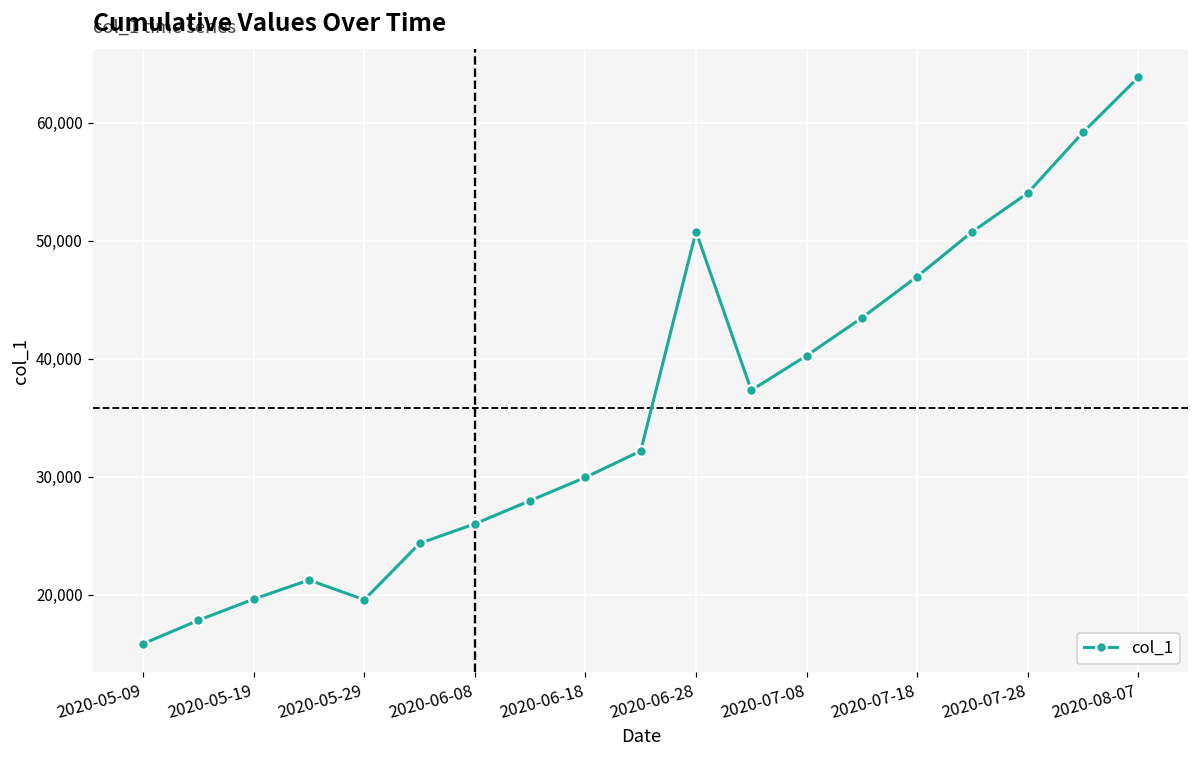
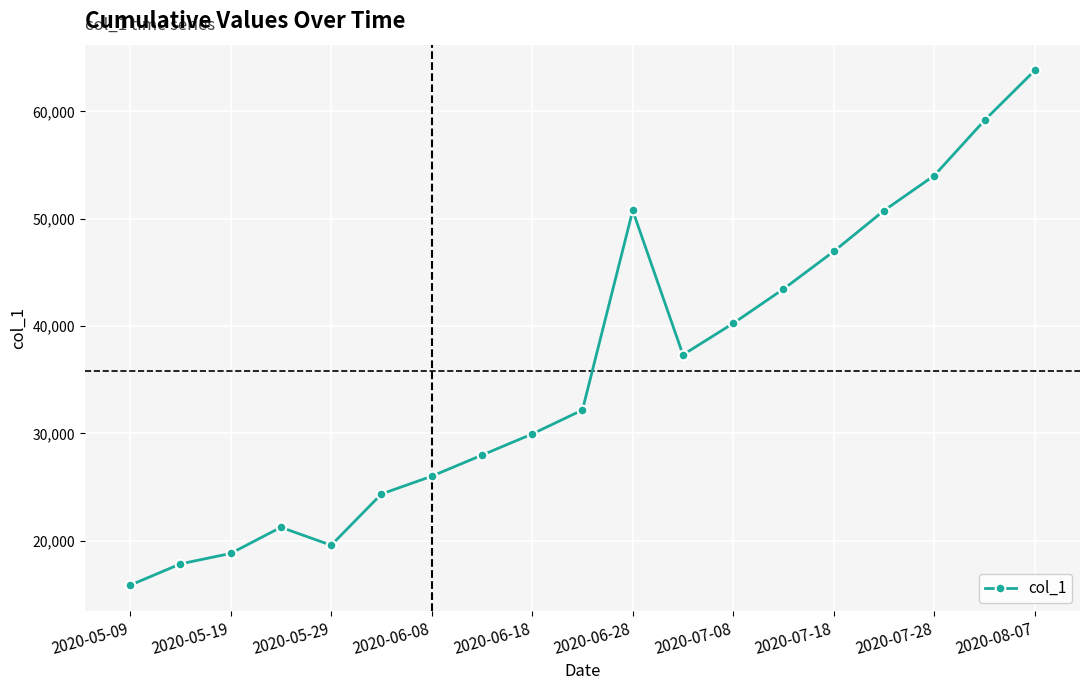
  {
    "2020-05-09": "15,800",
-   "2020-05-19": "19,600",
+   "2020-05-19": "18,800",
    "2020-05-29": "19,600",
    "2020-06-08": "26,000",
    "2020-06-18": "29,900",
    "2020-06-28": "50,800",
    "2020-07-08": "40,200",
    "2020-07-18": "47,000",
    "2020-07-28": "54,000",
    "2020-08-07": "63,800"
  }
